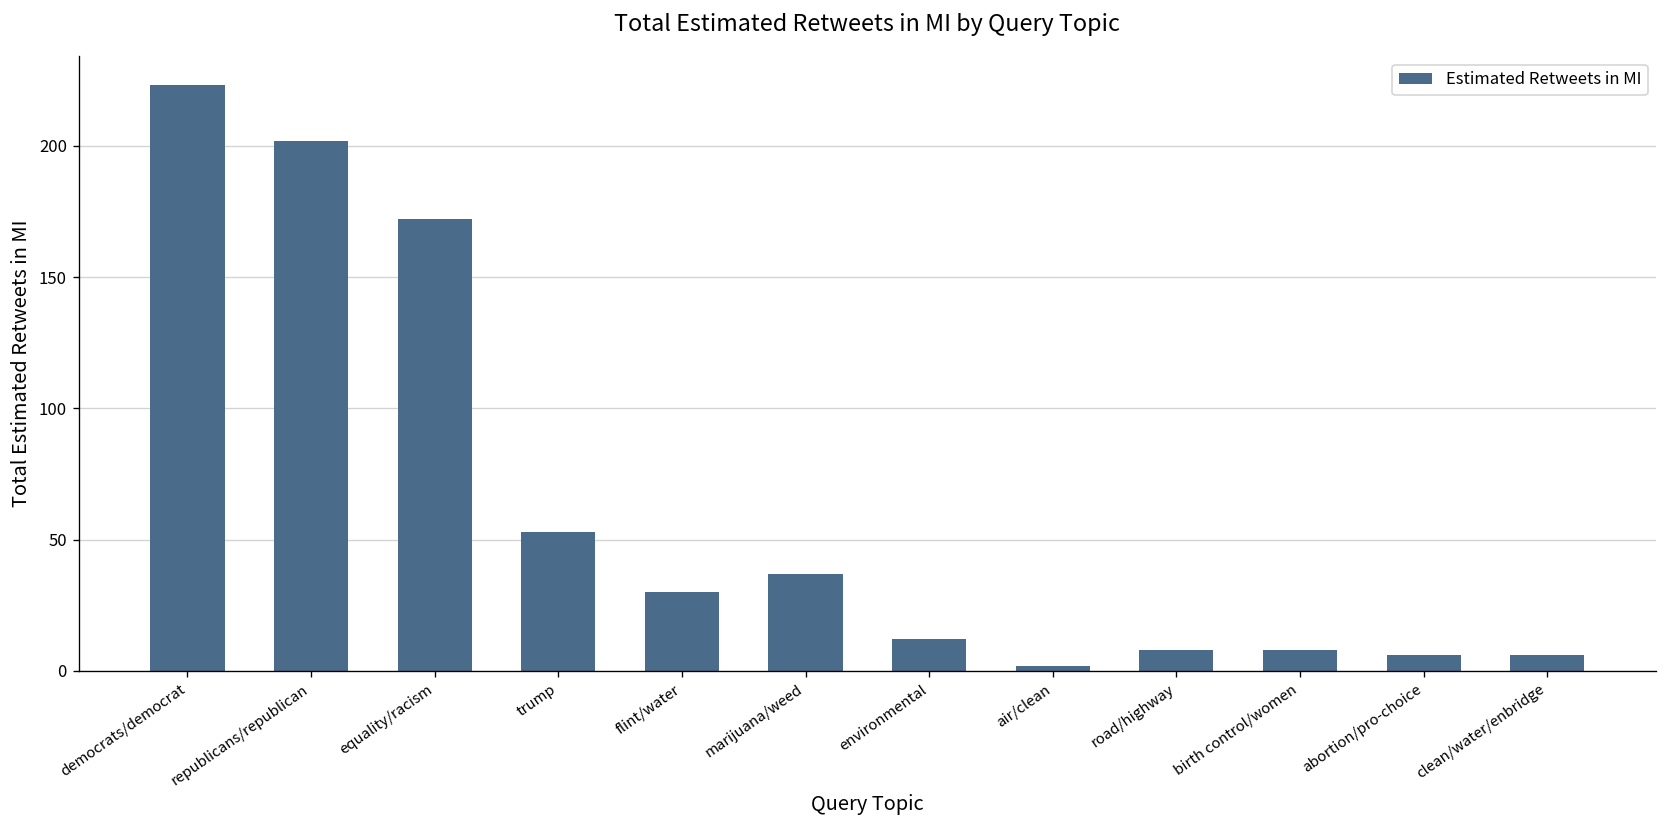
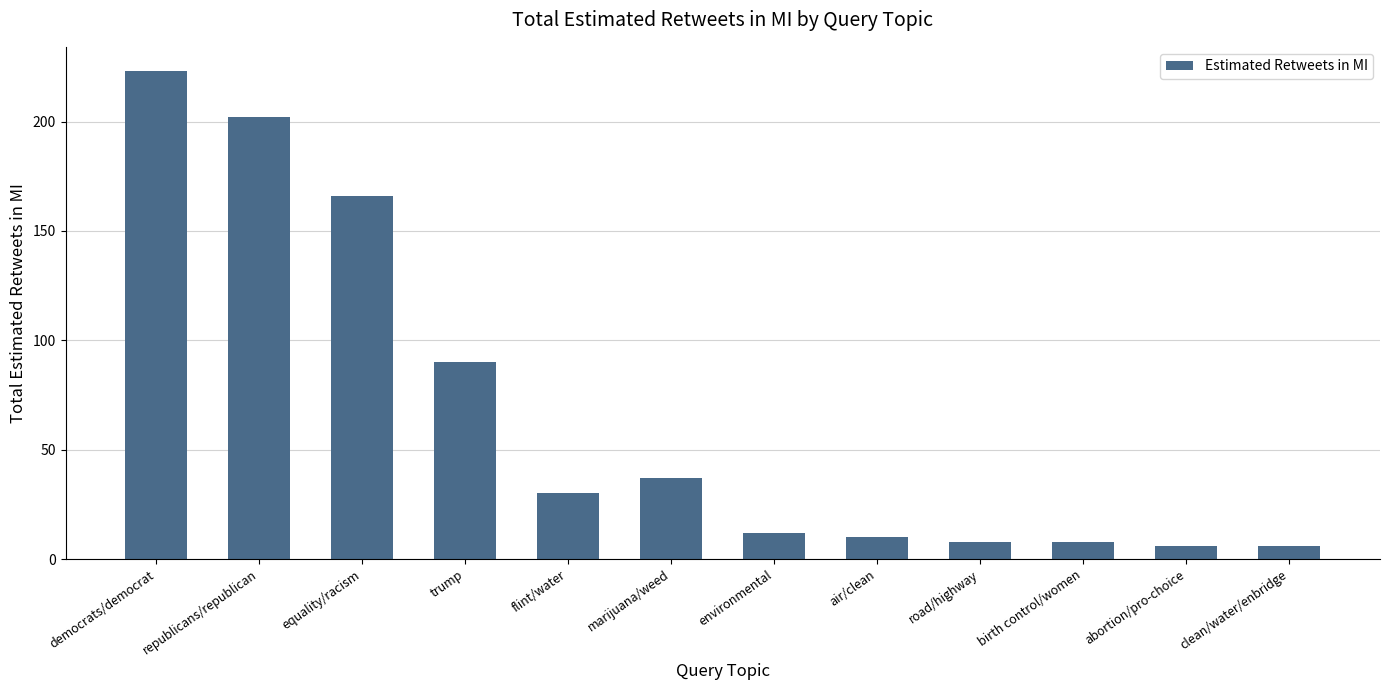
  {
    "democrats/democrat": 223,
    "republicans/republican": 202,
-   "equality/racism": 172,
-   "trump": 53,
+   "equality/racism": 166,
+   "trump": 90,
    "flint/water": 30,
    "marijuana/weed": 37,
    "environmental": 12,
-   "air/clean": 2,
+   "air/clean": 10,
    "road/highway": 8,
    "birth control/women": 8,
    "abortion/pro-choice": 6,
    "clean/water/enbridge": 6
  }
